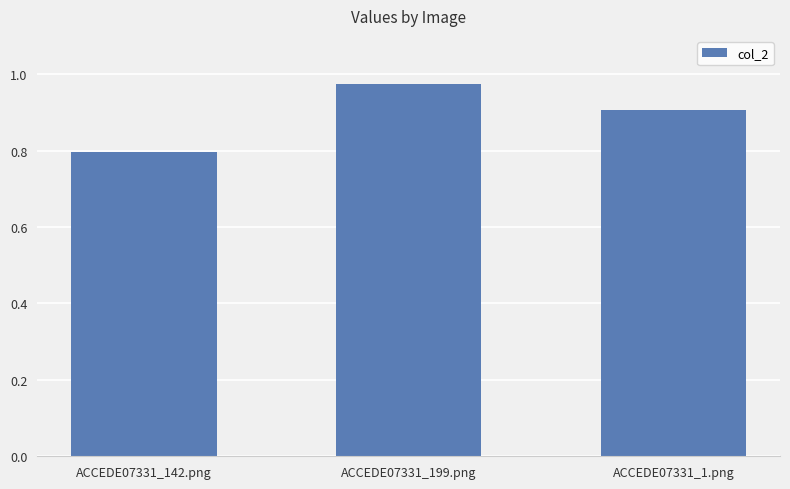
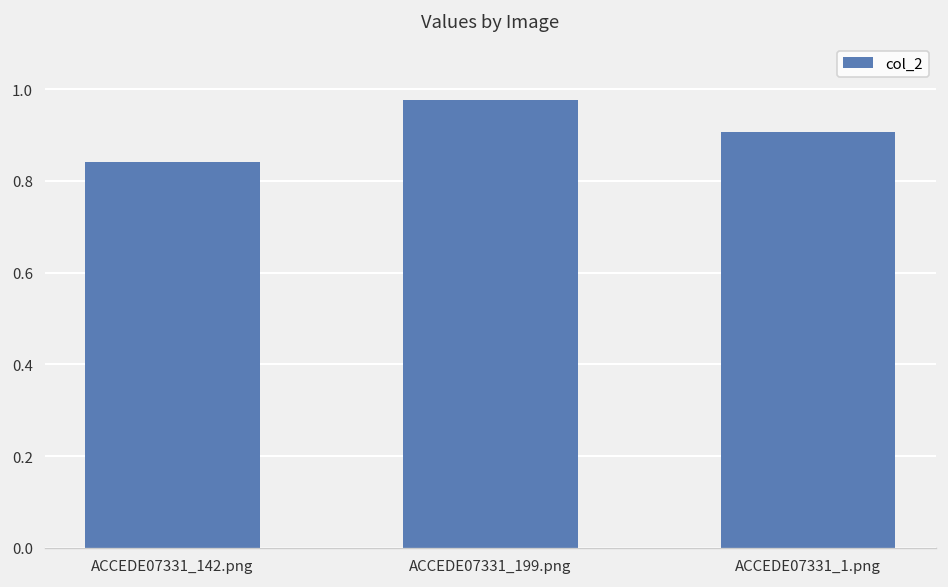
  {
-   "ACCEDE07331_142.png": 0.80,
+   "ACCEDE07331_142.png": 0.84,
    "ACCEDE07331_199.png": 0.98,
    "ACCEDE07331_1.png": 0.91
  }
